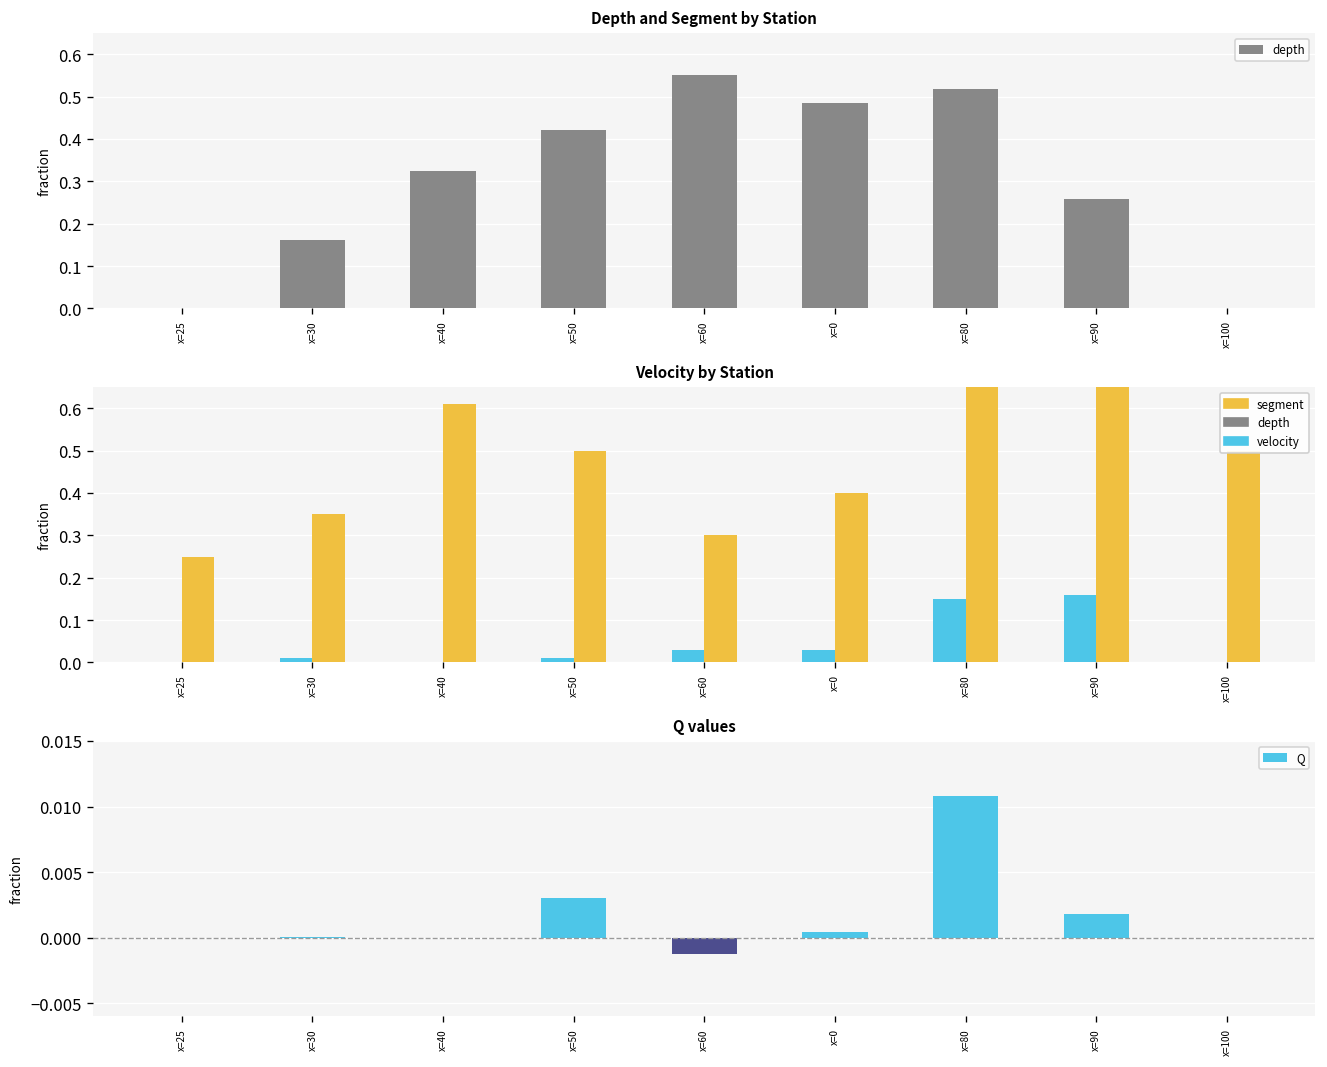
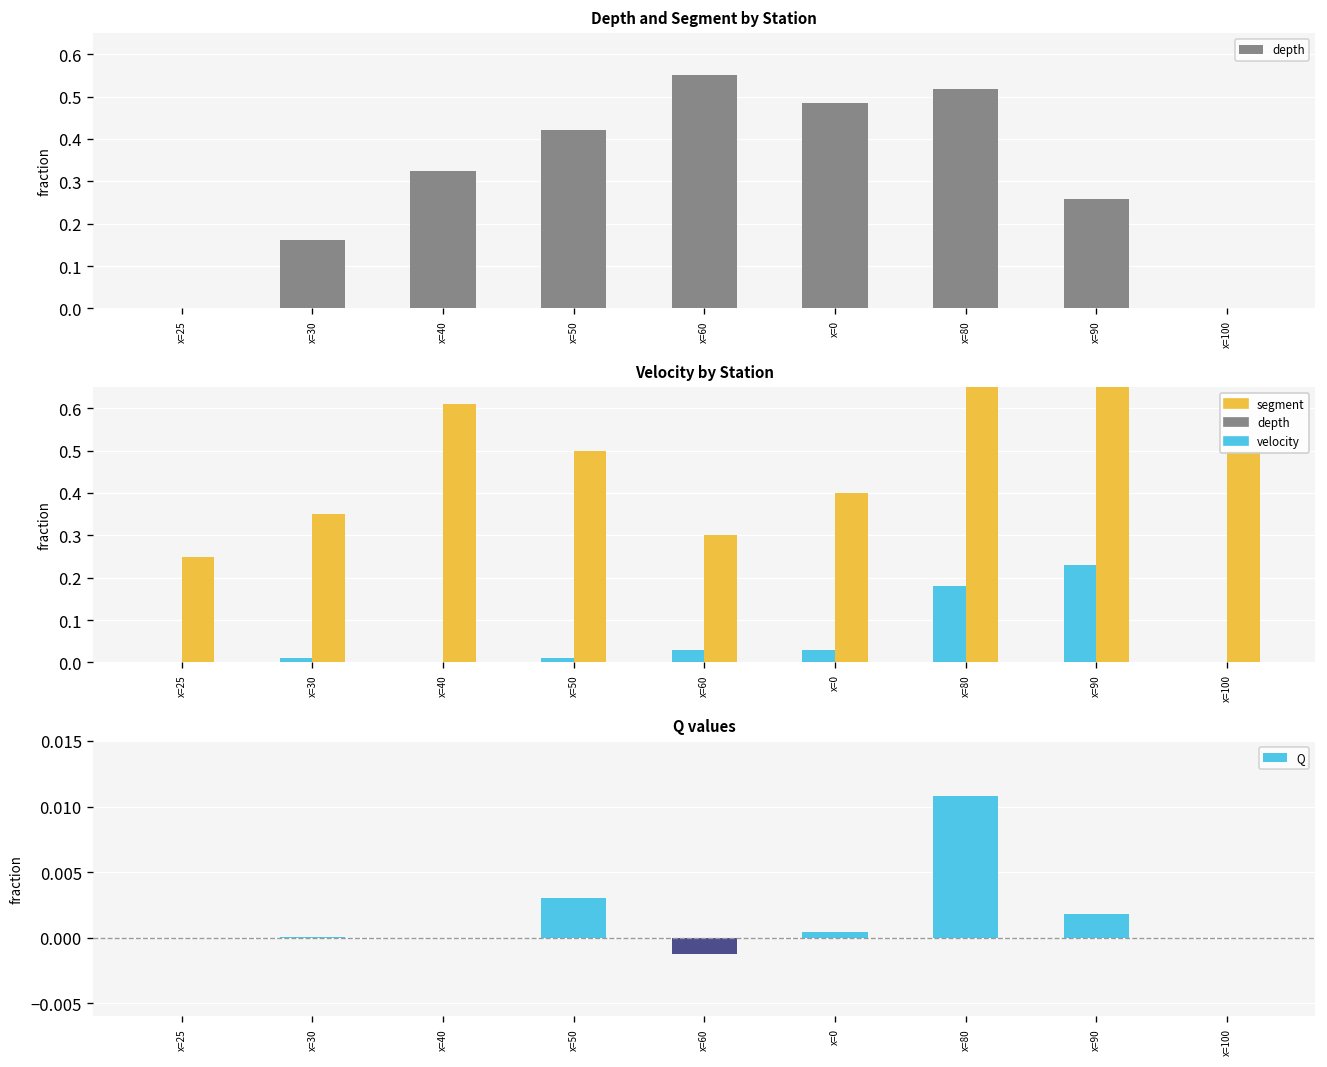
  {
    "Depth and Segment by Station": {
      "x=25": 0.00,
      "x=30": 0.16,
      "x=40": 0.32,
      "x=50": 0.42,
      "x=60": 0.55,
      "x=0": 0.49,
      "x=80": 0.52,
      "x=90": 0.26,
      "x=100": 0.00
    },
    "Velocity by Station": {
      "velocity": {
        "x=25": 0.00,
        "x=30": 0.01,
        "x=40": 0.00,
        "x=50": 0.01,
        "x=60": 0.03,
        "x=0": 0.03,
-       "x=80": 0.15,
-       "x=90": 0.16,
+       "x=80": 0.18,
+       "x=90": 0.23,
        "x=100": 0.00
      },
      "segment": {
        "x=25": 0.25,
        "x=30": 0.35,
        "x=40": 0.61,
        "x=50": 0.50,
        "x=60": 0.30,
        "x=0": 0.40,
        "x=100": 0.50
      }
    },
    "Q values": {
      "x=25": 0.0000,
      "x=40": 0.0000,
      "x=50": 0.0031,
      "x=60": -0.0013,
      "x=0": 0.0005,
      "x=80": 0.0108,
      "x=90": 0.0018,
      "x=100": 0.0000
    }
  }
